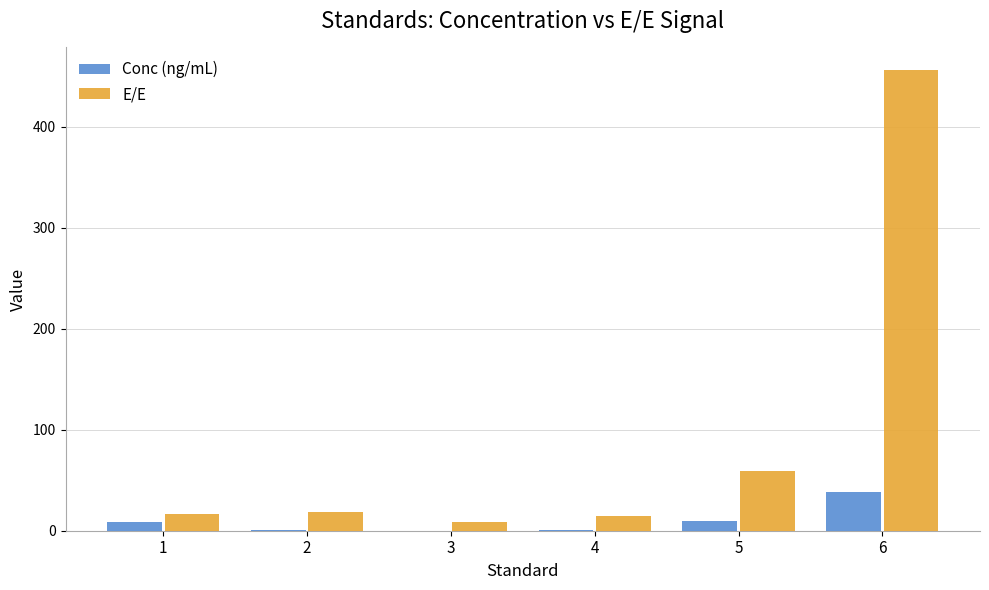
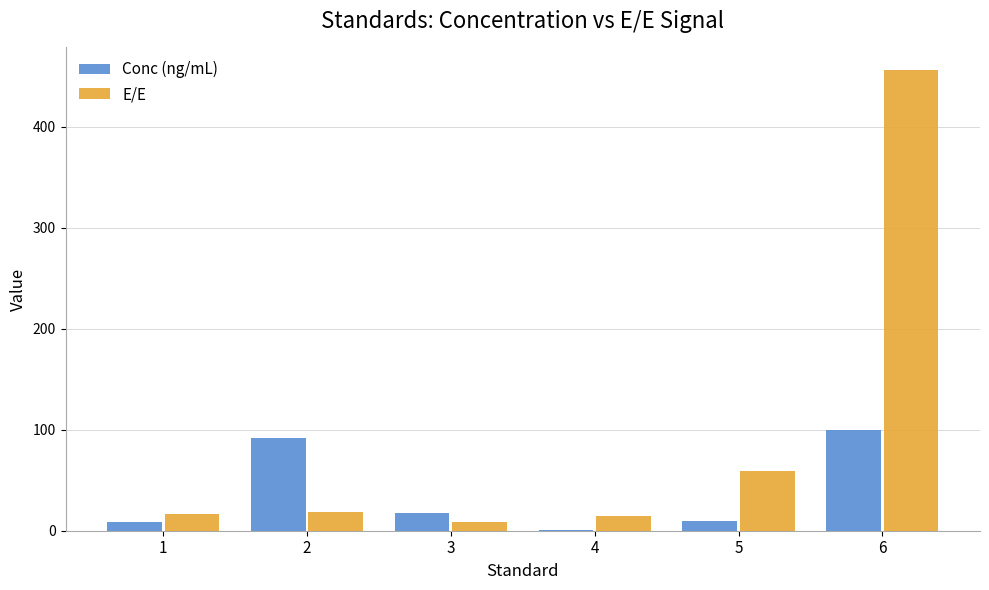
  {
    "Conc (ng/mL)": {
      "1": 9,
-     "2": 0,
-     "3": 0,
+     "2": 92,
+     "3": 18,
      "5": 10,
-     "6": 38
+     "6": 100
    },
    "E/E": {
      "1": 17,
      "2": 19,
      "3": 9,
      "4": 15,
      "5": 59,
      "6": 456
    }
  }
